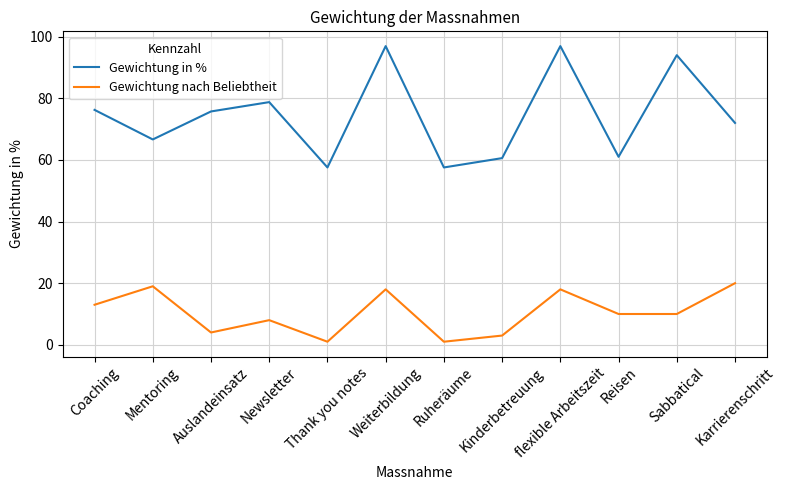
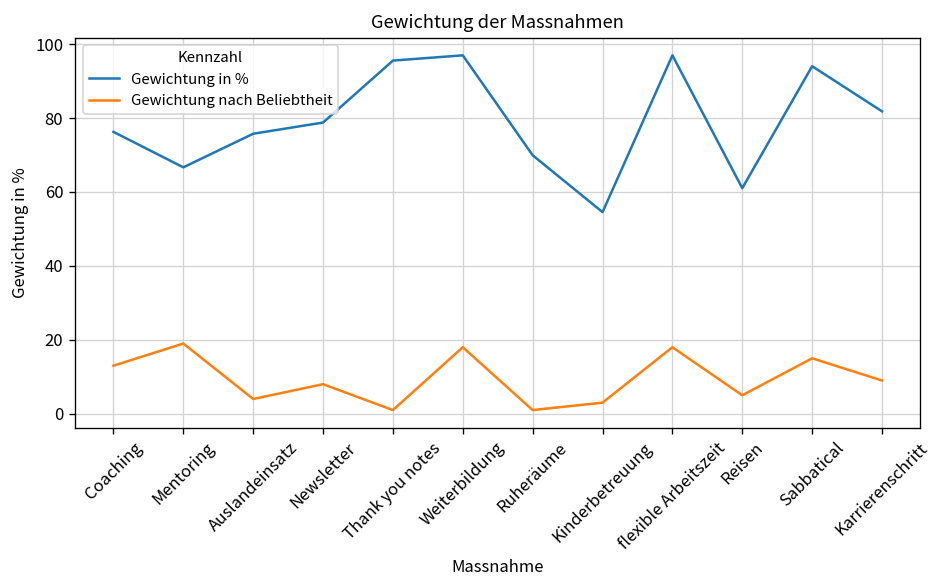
  {
    "Gewichtung in %": {
      "Coaching": 76,
      "Mentoring": 67,
      "Auslandeinsatz": 76,
      "Newsletter": 79,
-     "Thank you notes": 58,
+     "Thank you notes": 96,
      "Weiterbildung": 97,
-     "Ruheräume": 58,
-     "Kinderbetreuung": 61,
+     "Ruheräume": 70,
+     "Kinderbetreuung": 55,
      "flexible Arbeitszeit": 97,
      "Reisen": 61,
      "Sabbatical": 94,
-     "Karrierenschritt": 72
+     "Karrierenschritt": 82
    },
    "Gewichtung nach Beliebtheit": {
      "Coaching": 13,
      "Mentoring": 19,
      "Auslandeinsatz": 4,
      "Newsletter": 8,
      "Thank you notes": 1,
      "Weiterbildung": 18,
      "Ruheräume": 1,
      "Kinderbetreuung": 3,
      "flexible Arbeitszeit": 18,
-     "Reisen": 10,
-     "Sabbatical": 10,
-     "Karrierenschritt": 20
+     "Reisen": 5,
+     "Sabbatical": 15,
+     "Karrierenschritt": 9
    }
  }
